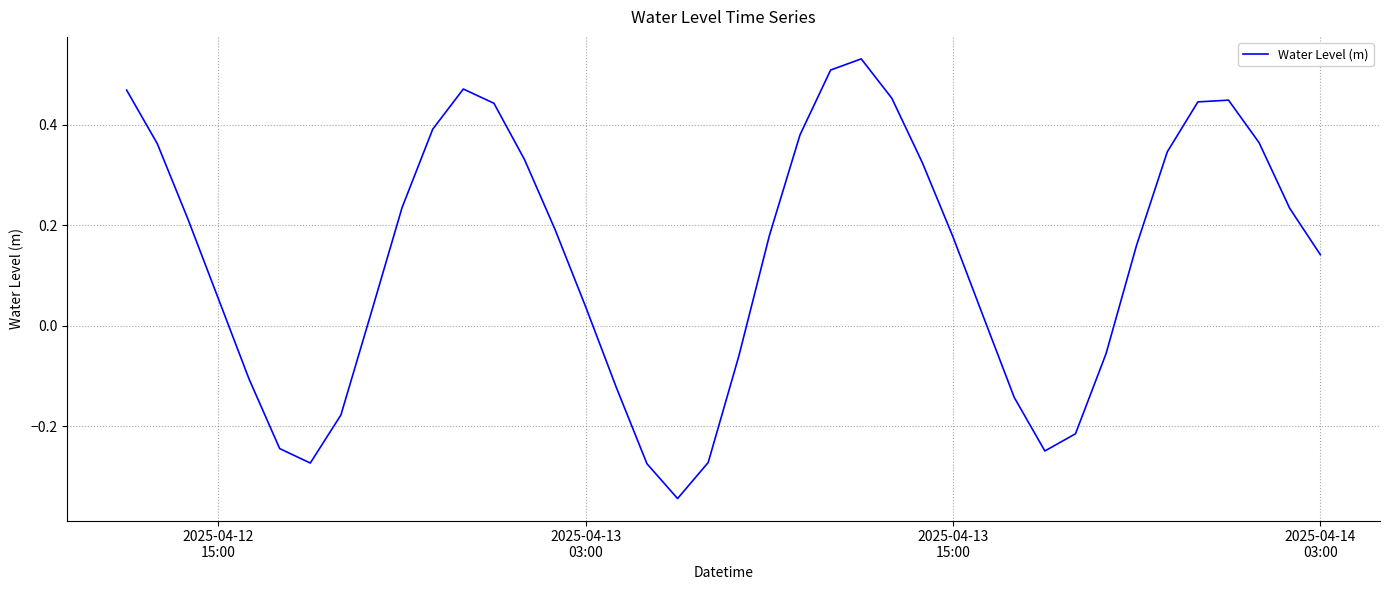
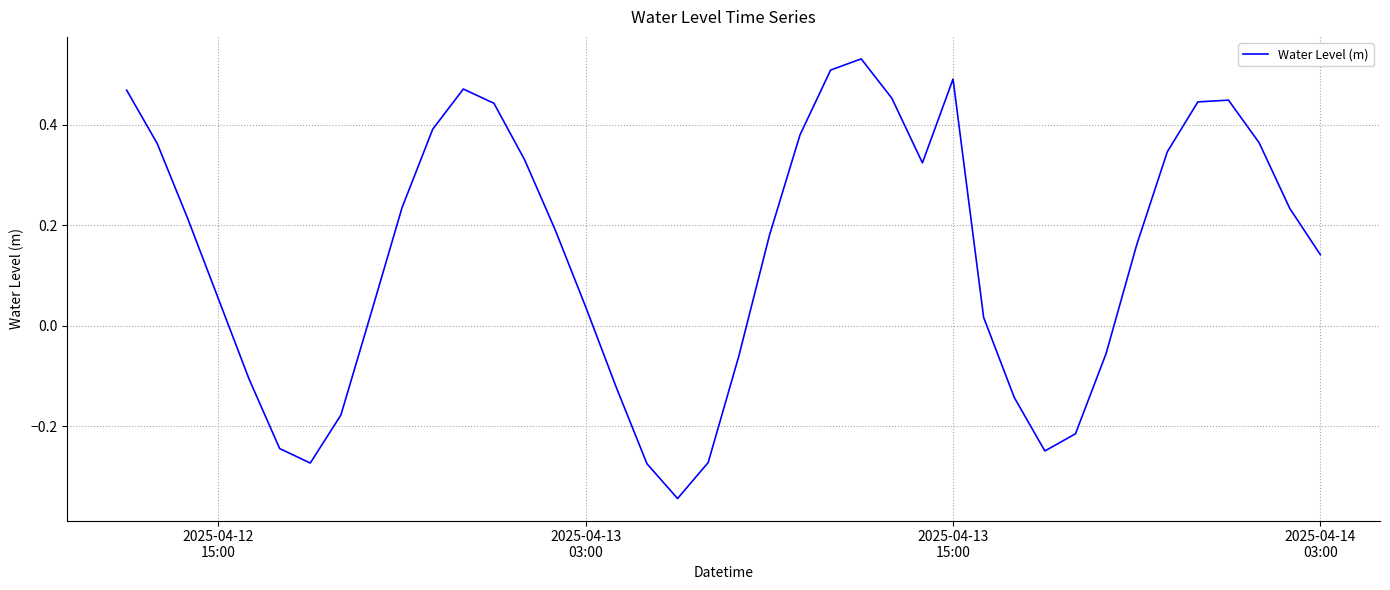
  {
    "2025-04-12 15:00": 0.05,
    "2025-04-13 03:00": 0.04,
-   "2025-04-13 15:00": 0.18,
+   "2025-04-13 15:00": 0.49,
    "2025-04-14 03:00": 0.14
  }
